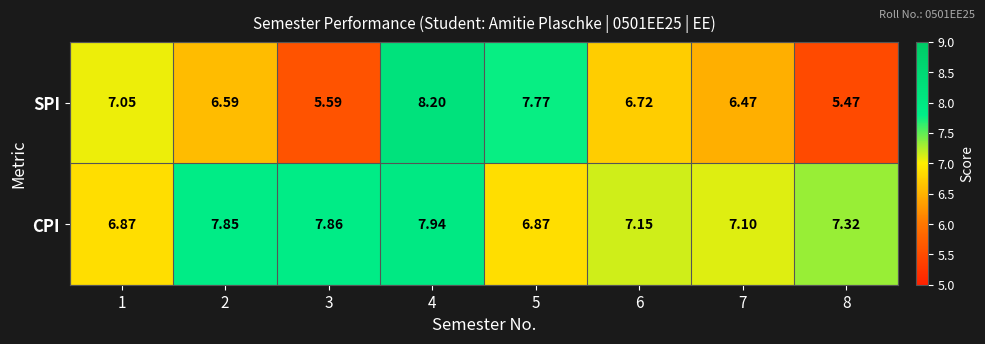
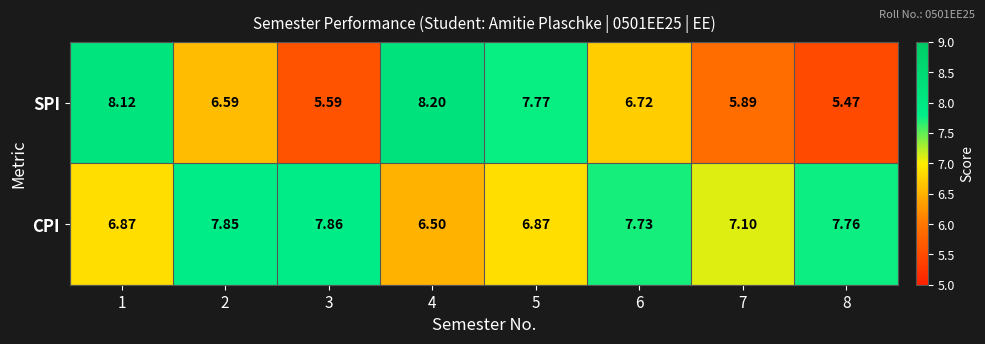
  {
    "SPI": {
-     "1": 7.05,
+     "1": 8.12,
      "2": 6.59,
      "3": 5.59,
      "4": 8.20,
      "5": 7.77,
      "6": 6.72,
-     "7": 6.47,
+     "7": 5.89,
      "8": 5.47
    },
    "CPI": {
      "1": 6.87,
      "2": 7.85,
      "3": 7.86,
-     "4": 7.94,
+     "4": 6.50,
      "5": 6.87,
-     "6": 7.15,
+     "6": 7.73,
      "7": 7.10,
-     "8": 7.32
+     "8": 7.76
    }
  }
